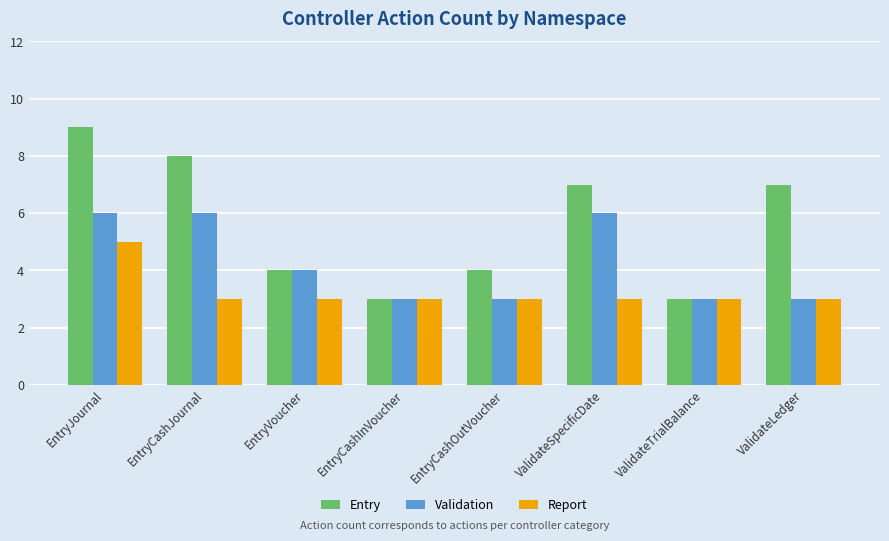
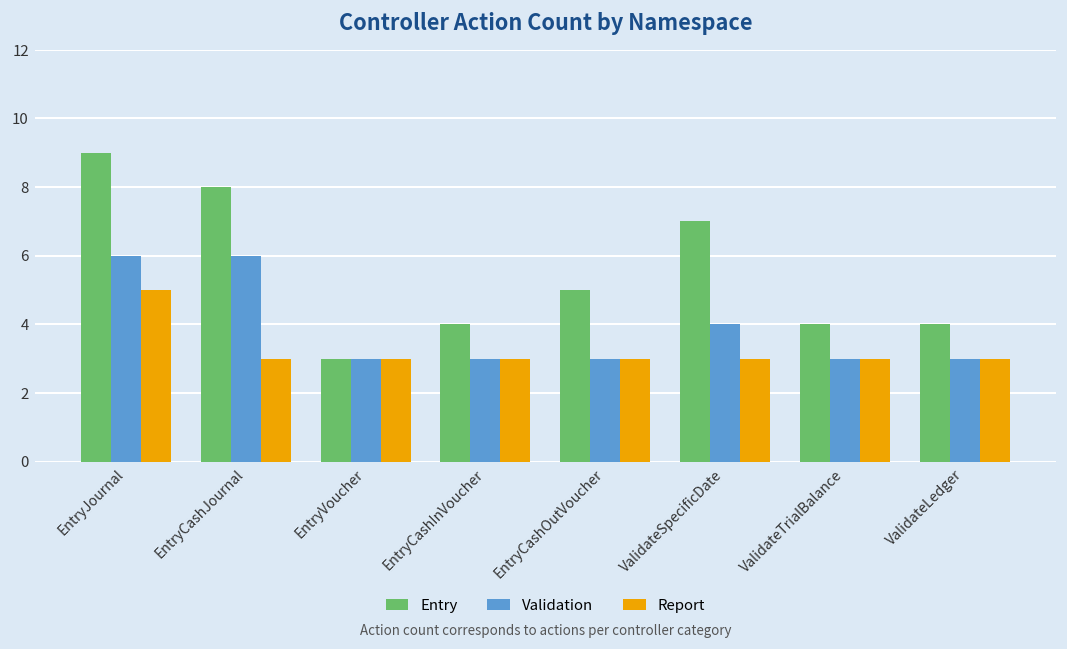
  {
    "Entry": {
      "EntryJournal": 9,
      "EntryCashJournal": 8,
-     "EntryVoucher": 4,
-     "EntryCashInVoucher": 3,
-     "EntryCashOutVoucher": 4,
+     "EntryVoucher": 3,
+     "EntryCashInVoucher": 4,
+     "EntryCashOutVoucher": 5,
      "ValidateSpecificDate": 7,
-     "ValidateTrialBalance": 3,
-     "ValidateLedger": 7
+     "ValidateTrialBalance": 4,
+     "ValidateLedger": 4
    },
    "Validation": {
      "EntryJournal": 6,
      "EntryCashJournal": 6,
-     "EntryVoucher": 4,
+     "EntryVoucher": 3,
      "EntryCashInVoucher": 3,
      "EntryCashOutVoucher": 3,
-     "ValidateSpecificDate": 6,
+     "ValidateSpecificDate": 4,
      "ValidateTrialBalance": 3,
      "ValidateLedger": 3
    },
    "Report": {
      "EntryJournal": 5,
      "EntryCashJournal": 3,
      "EntryVoucher": 3,
      "EntryCashInVoucher": 3,
      "EntryCashOutVoucher": 3,
      "ValidateSpecificDate": 3,
      "ValidateTrialBalance": 3,
      "ValidateLedger": 3
    }
  }
